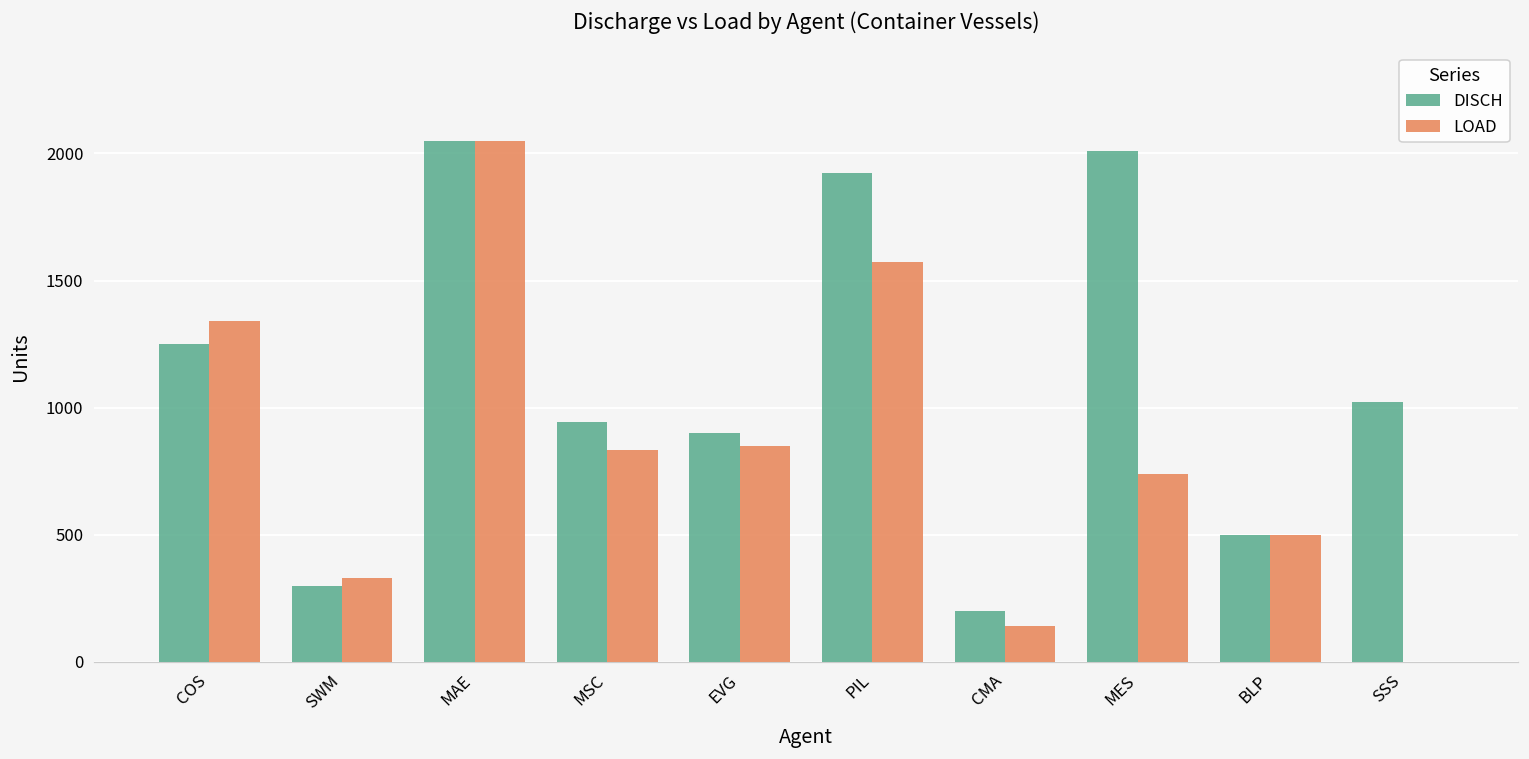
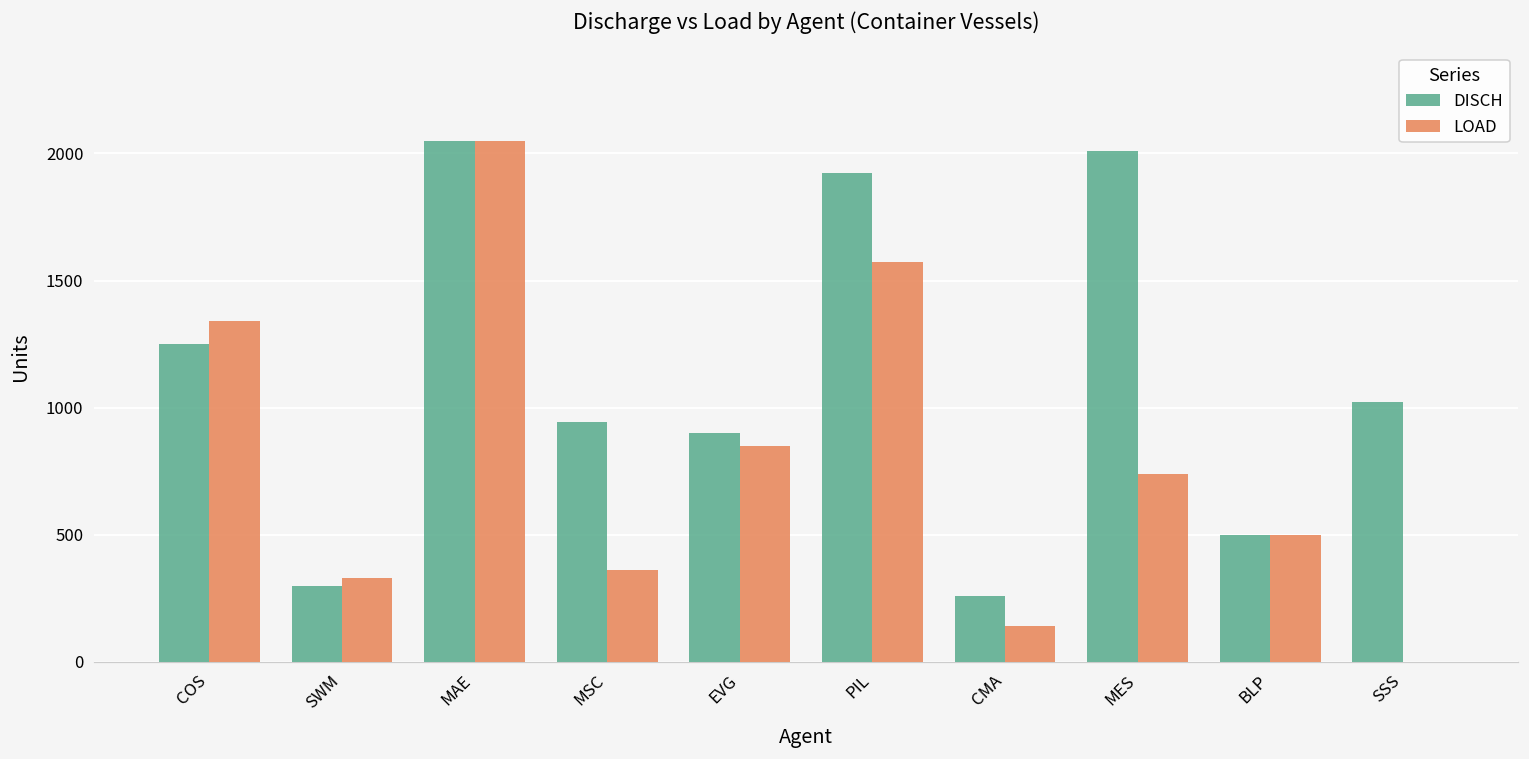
  {
    "DISCH": {
      "COS": 1250,
      "SWM": 300,
      "MAE": 2050,
      "MSC": 940,
      "EVG": 900,
      "PIL": 1920,
-     "CMA": 200,
+     "CMA": 260,
      "MES": 2010,
      "BLP": 500,
      "SSS": 1020
    },
    "LOAD": {
      "COS": 1340,
      "SWM": 330,
      "MAE": 2050,
-     "MSC": 840,
+     "MSC": 360,
      "EVG": 850,
      "PIL": 1570,
      "CMA": 140,
      "MES": 740,
      "BLP": 500,
      "SSS": 0
    }
  }
